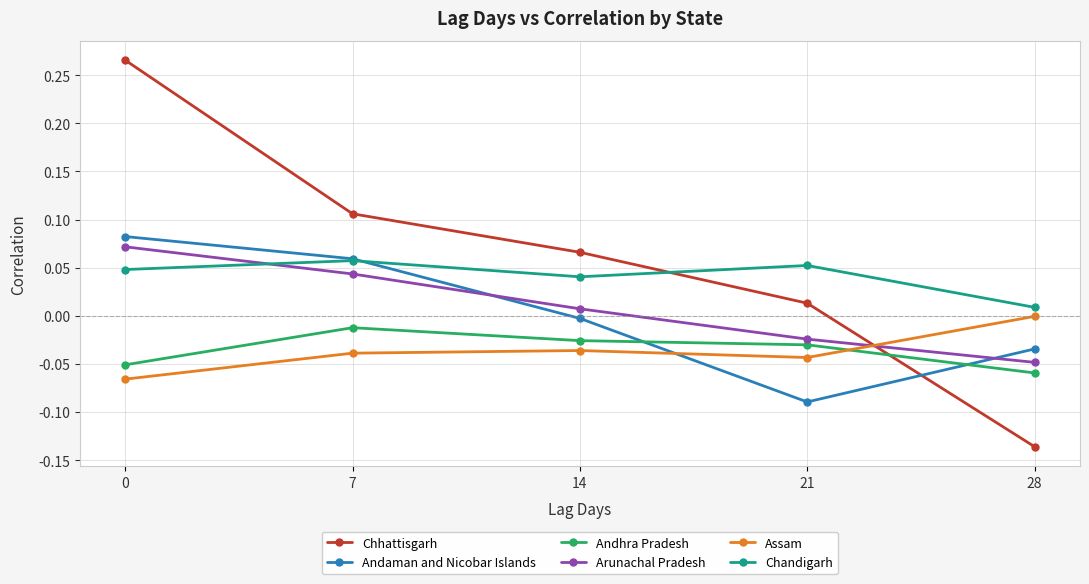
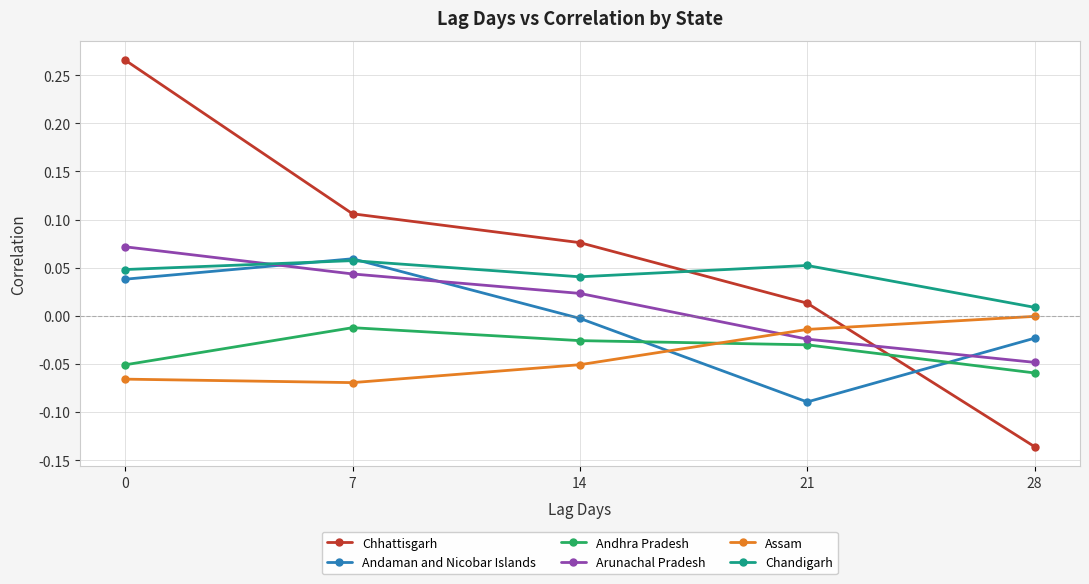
  {
    "Chhattisgarh": {
      "0": 0.27,
      "7": 0.11,
-     "14": 0.07,
+     "14": 0.08,
      "21": 0.01,
      "28": -0.14
    },
    "Andaman and Nicobar Islands": {
-     "0": 0.08,
+     "0": 0.04,
      "14": 0.00,
      "21": -0.09,
-     "28": -0.03
+     "28": -0.02
    },
    "Arunachal Pradesh": {
      "0": 0.07,
      "7": 0.04,
-     "14": 0.01,
+     "14": 0.02,
      "21": -0.02,
      "28": -0.05
    },
    "Assam": {
      "0": -0.07,
-     "7": -0.04,
-     "14": -0.04,
-     "21": -0.04,
+     "7": -0.07,
+     "14": -0.05,
+     "21": -0.01,
      "28": 0.00
    }
  }
